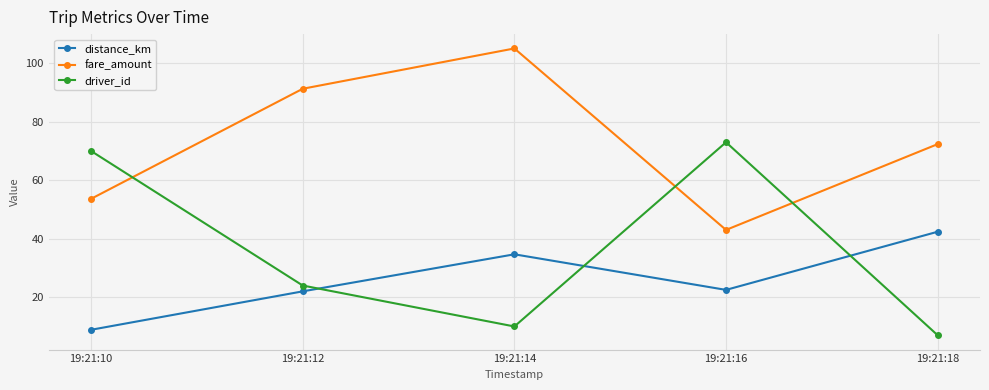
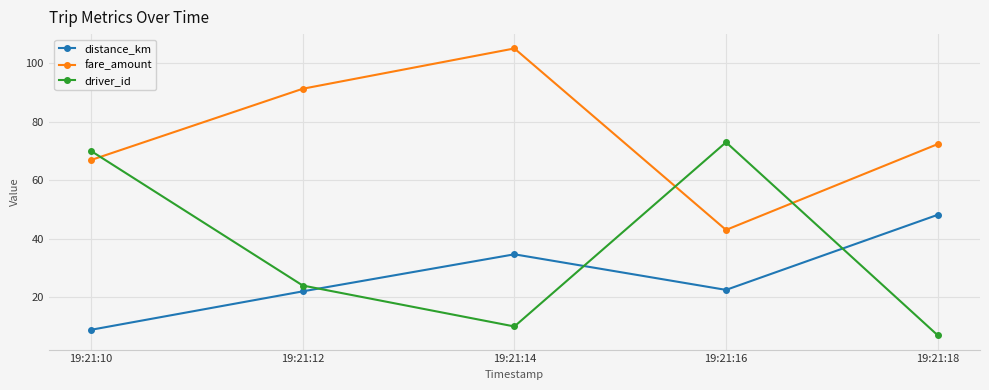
  {
    "distance_km": {
      "19:21:10": 9,
      "19:21:12": 22,
      "19:21:14": 35,
      "19:21:16": 23,
-     "19:21:18": 42
+     "19:21:18": 48
    },
    "fare_amount": {
-     "19:21:10": 54,
+     "19:21:10": 67,
      "19:21:12": 91,
      "19:21:14": 105,
      "19:21:16": 43,
      "19:21:18": 72
    },
    "driver_id": {
      "19:21:10": 70,
      "19:21:12": 24,
      "19:21:14": 10,
      "19:21:16": 73,
      "19:21:18": 7
    }
  }
